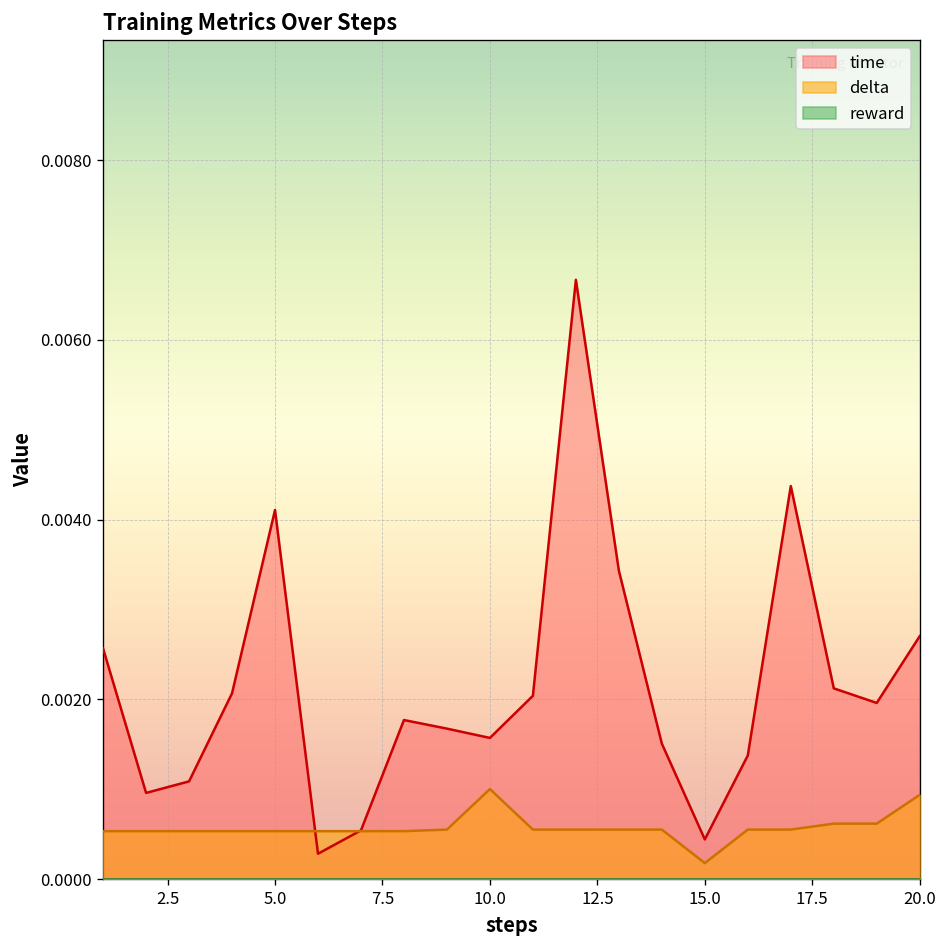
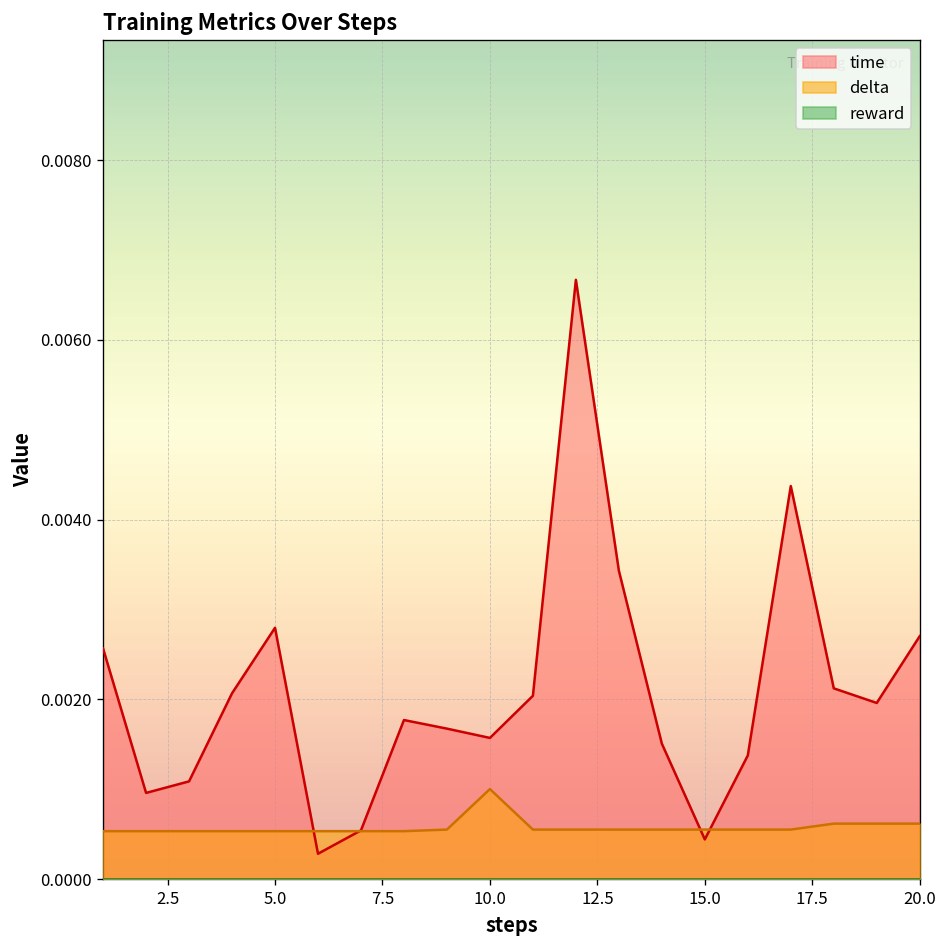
  {
    "time": {
-     "5.0": 0.0041,
+     "5.0": 0.0028,
      "10.0": 0.0016,
      "15.0": 0.0004,
      "20.0": 0.0027
    },
    "delta": {
      "5.0": 0.0005,
      "10.0": 0.0010,
-     "15.0": 0.0002,
-     "20.0": 0.0009
+     "15.0": 0.0006,
+     "20.0": 0.0006
    },
    "reward": {
      "5.0": 0.0000,
      "10.0": 0.0000,
      "15.0": 0.0000,
      "20.0": 0.0000
    }
  }
